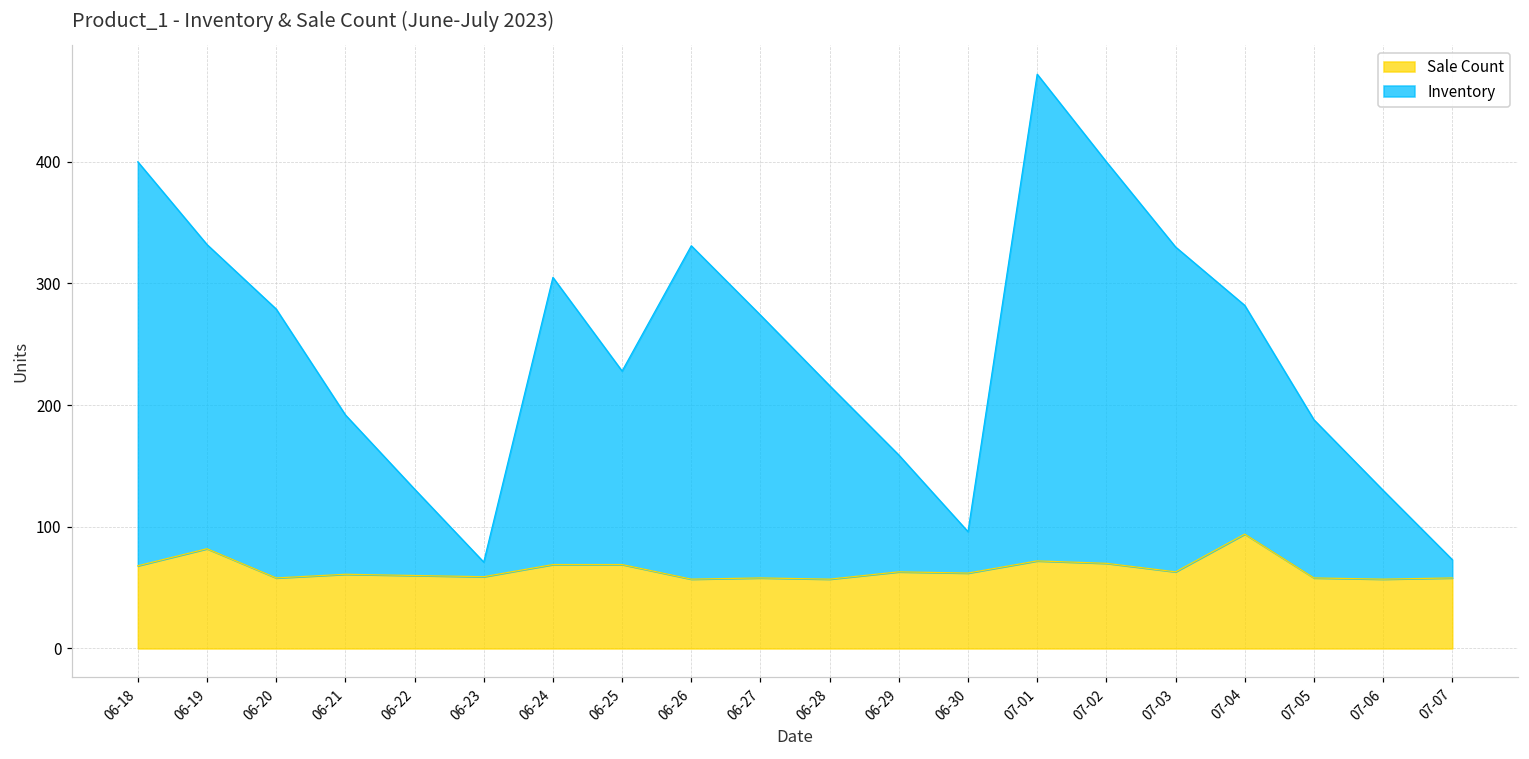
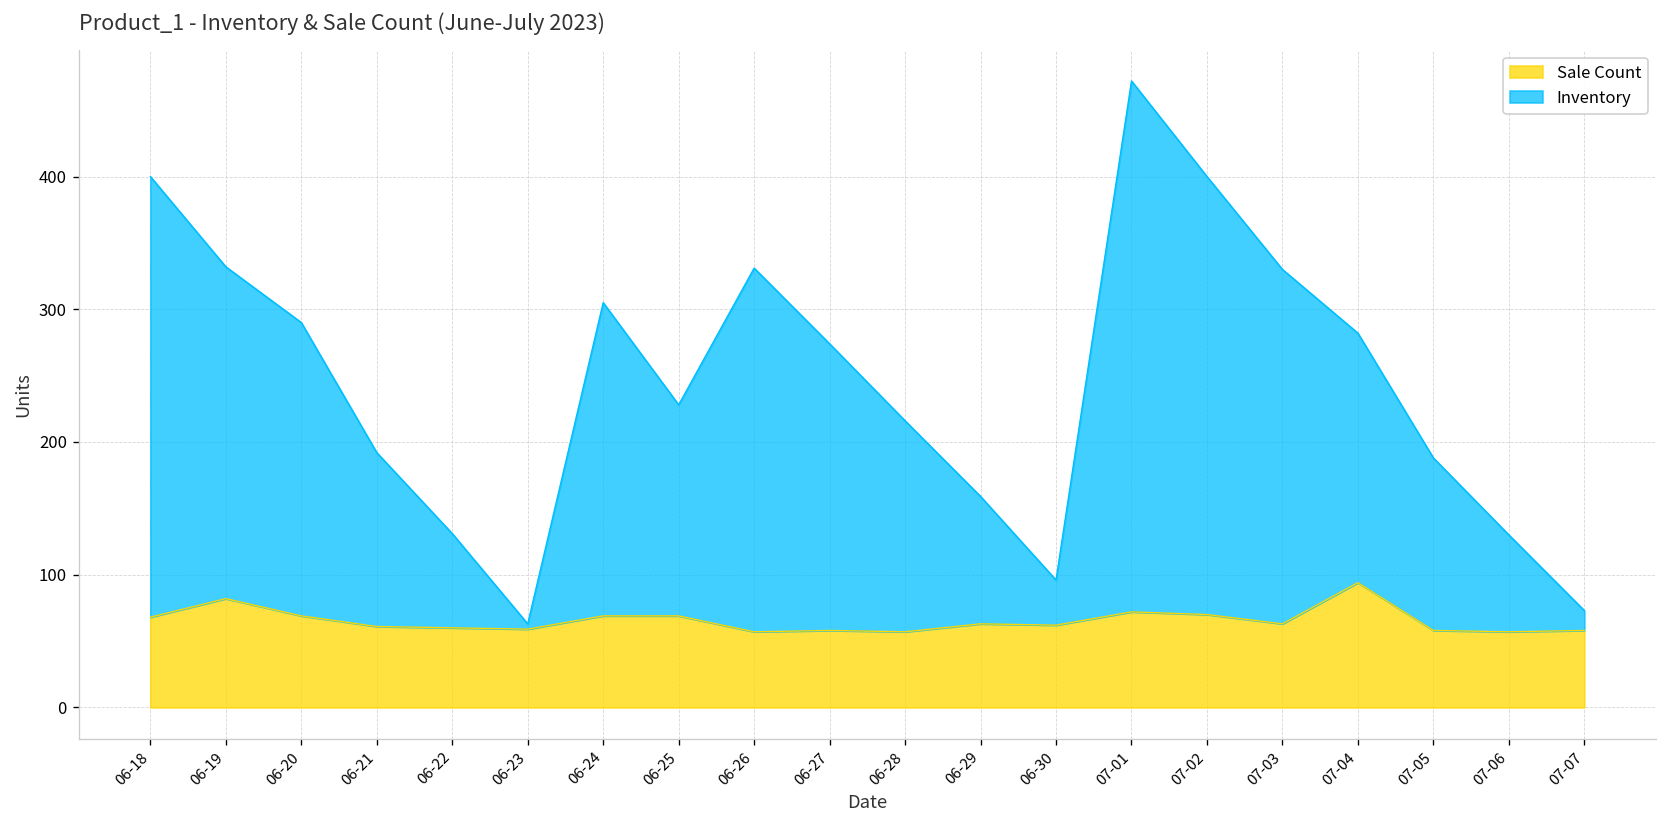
  {
    "Sale Count": {
      "06-18": 68,
      "06-19": 82,
-     "06-20": 58,
+     "06-20": 69,
      "06-21": 61,
      "06-22": 60,
      "06-23": 59,
      "06-24": 69,
      "06-25": 69,
      "06-26": 57,
      "06-27": 58,
      "06-28": 57,
      "06-29": 63,
      "06-30": 62,
      "07-01": 72,
      "07-02": 70,
      "07-03": 63,
      "07-04": 94,
      "07-05": 58,
      "07-06": 57,
      "07-07": 58
    },
    "Inventory": {
      "06-18": 332,
      "06-19": 250,
      "06-20": 221,
      "06-21": 131,
      "06-22": 71,
-     "06-23": 12,
+     "06-23": 4,
      "06-24": 236,
      "06-25": 159,
      "06-26": 274,
      "06-27": 216,
      "06-28": 159,
      "06-29": 96,
      "06-30": 34,
      "07-01": 400,
      "07-02": 330,
      "07-03": 267,
      "07-04": 188,
      "07-05": 130,
      "07-06": 73,
      "07-07": 15
    }
  }
